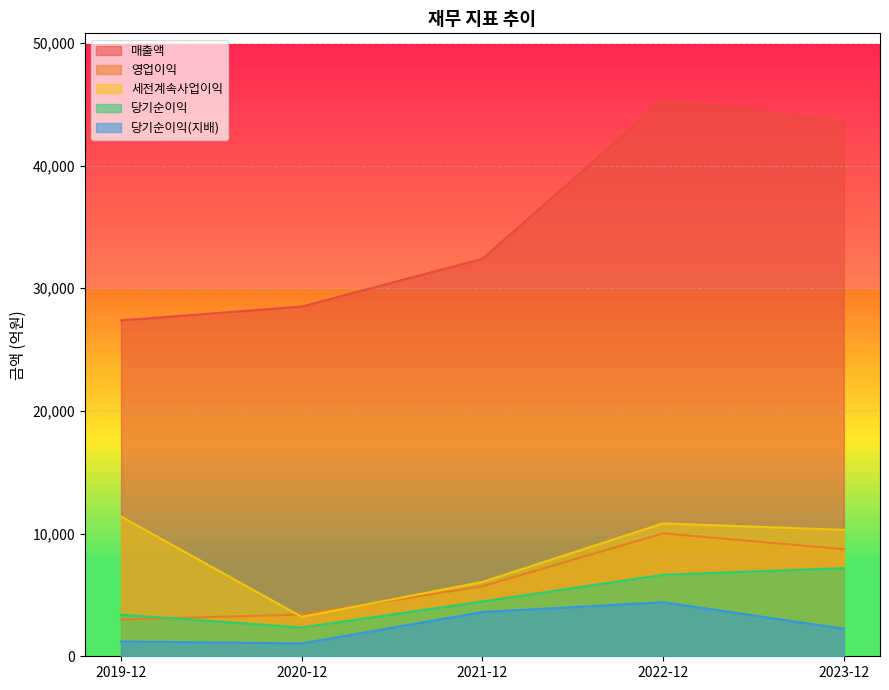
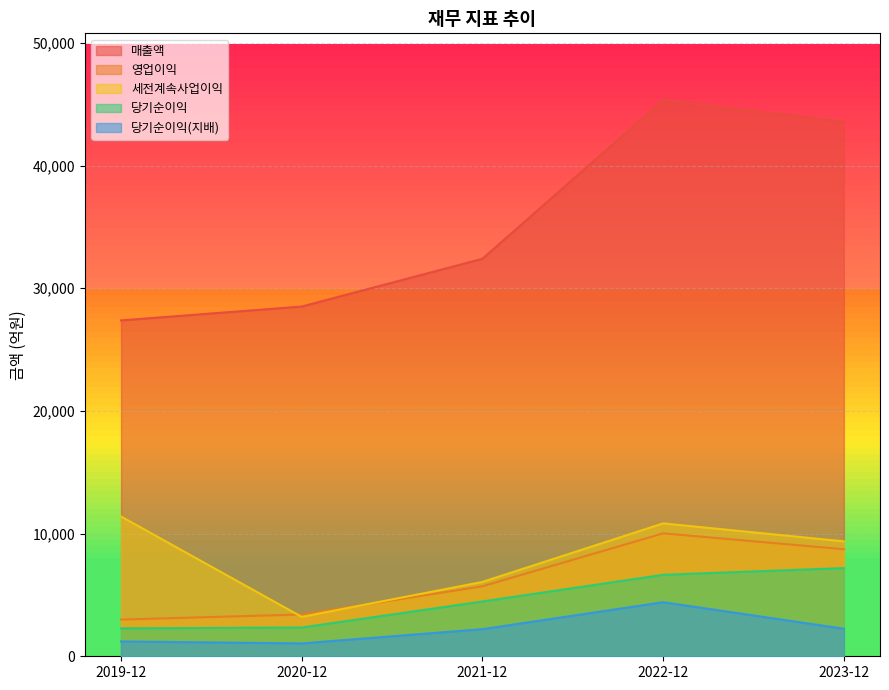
  {
    "세전계속사업이익": {
      "2019-12": "11,400",
      "2021-12": "6,100",
      "2022-12": "10,800",
-     "2023-12": "10,300"
+     "2023-12": "9,400"
    },
    "당기순이익": {
-     "2019-12": "3,400",
+     "2019-12": "2,300",
      "2020-12": "2,300",
      "2021-12": "4,500",
      "2022-12": "6,600",
      "2023-12": "7,200"
    },
    "당기순이익(지배)": {
      "2019-12": "1,200",
      "2020-12": "1,000",
-     "2021-12": "3,600",
+     "2021-12": "2,200",
      "2022-12": "4,400",
      "2023-12": "2,200"
    }
  }
